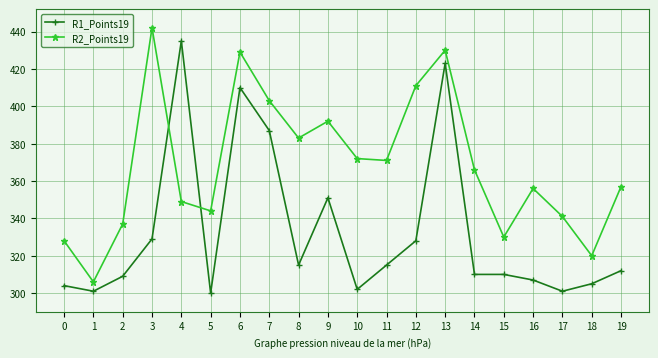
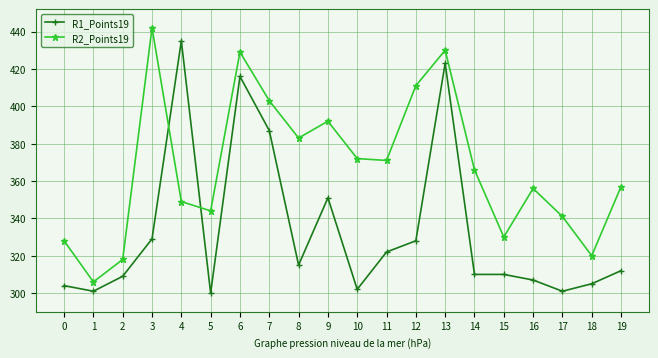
  {
    "R1_Points19": {
      "0": 304,
      "1": 301,
      "2": 309,
      "3": 329,
      "4": 435,
      "5": 300,
-     "6": 410,
+     "6": 416,
      "7": 387,
      "8": 315,
      "9": 351,
      "10": 302,
-     "11": 315,
+     "11": 322,
      "12": 328,
      "13": 423,
      "14": 310,
      "15": 310,
      "16": 307,
      "17": 301,
      "18": 305,
      "19": 312
    },
    "R2_Points19": {
      "0": 328,
      "1": 306,
-     "2": 337,
+     "2": 318,
      "3": 442,
      "4": 349,
      "5": 344,
      "6": 429,
      "7": 403,
      "8": 383,
      "9": 392,
      "10": 372,
      "11": 371,
      "12": 411,
      "13": 430,
      "14": 366,
      "15": 330,
      "16": 356,
      "17": 341,
      "18": 320,
      "19": 357
    }
  }
